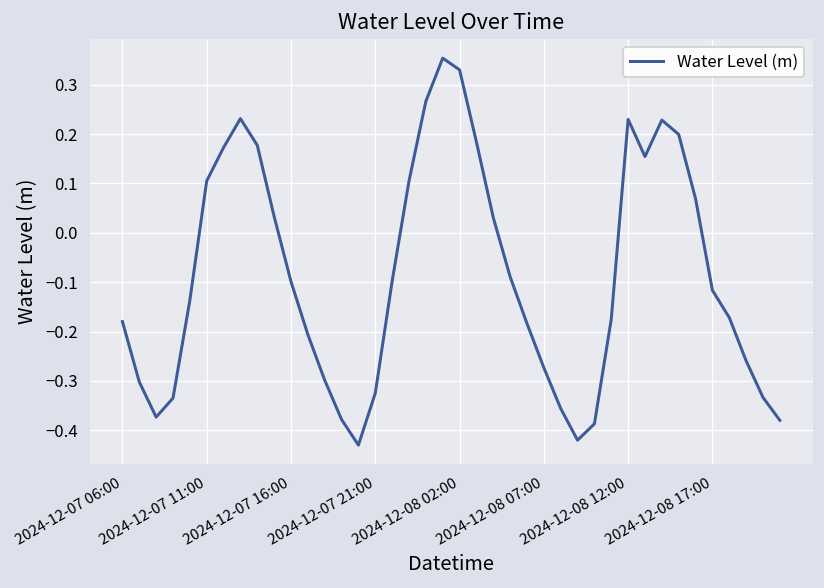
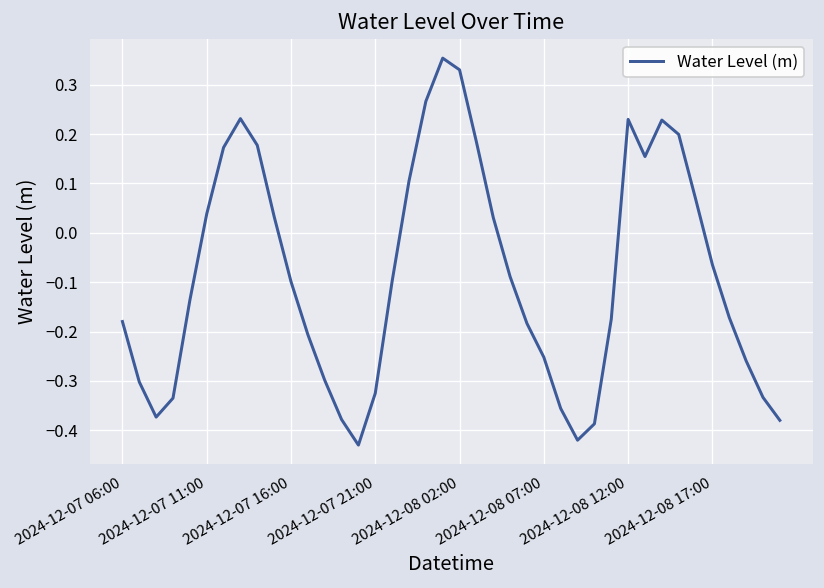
  {
    "2024-12-07 06:00": -0.18,
-   "2024-12-07 11:00": 0.11,
+   "2024-12-07 11:00": 0.04,
    "2024-12-07 16:00": -0.10,
    "2024-12-07 21:00": -0.32,
    "2024-12-08 02:00": 0.33,
-   "2024-12-08 07:00": -0.27,
+   "2024-12-08 07:00": -0.25,
    "2024-12-08 12:00": 0.23,
-   "2024-12-08 17:00": -0.12
+   "2024-12-08 17:00": -0.06
  }
